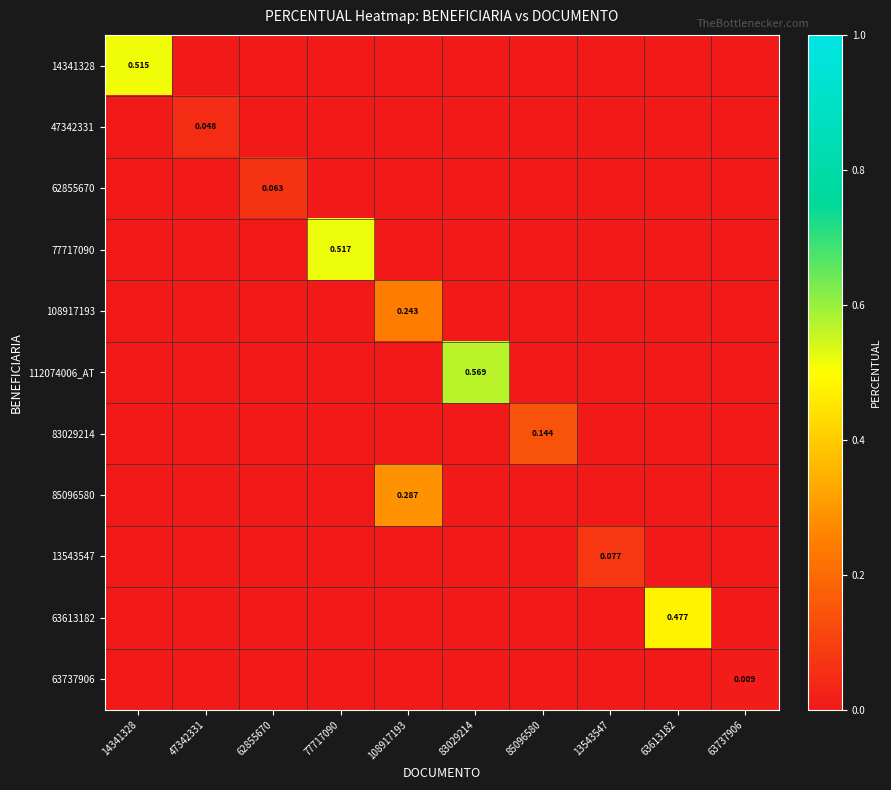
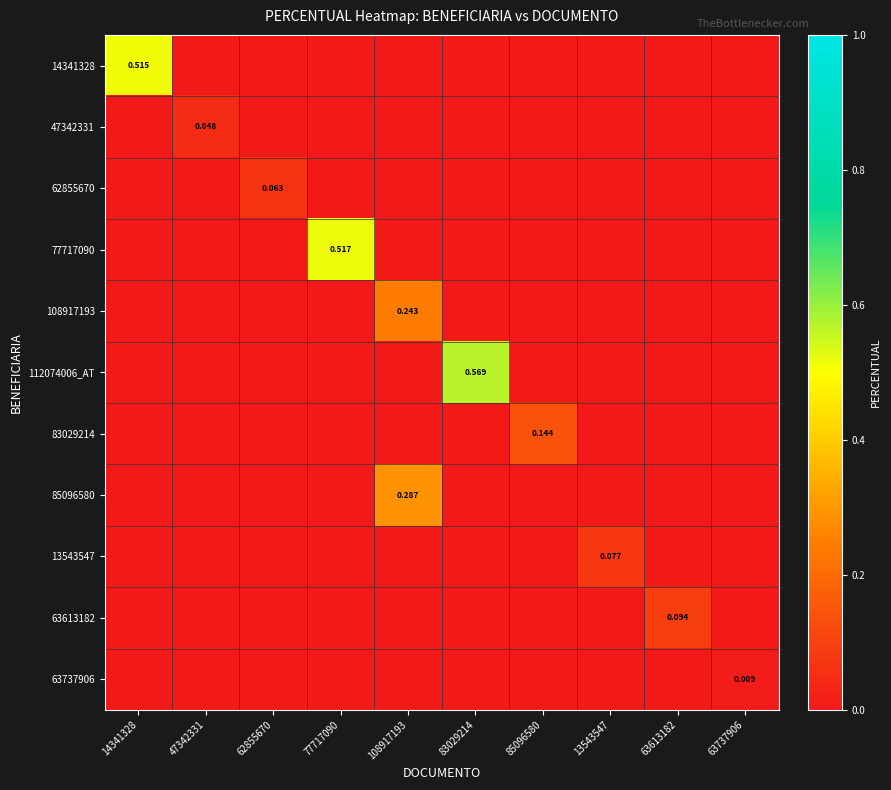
  {
    "14341328": {
      "14341328": 0.515
    },
    "47342331": {
      "47342331": 0.048
    },
    "62855670": {
      "62855670": 0.063
    },
    "77717090": {
      "77717090": 0.517
    },
    "108917193": {
      "108917193": 0.243
    },
    "112074006_AT": {
      "83029214": 0.569
    },
    "83029214": {
      "85096580": 0.144
    },
    "85096580": {
      "108917193": 0.287
    },
    "13543547": {
      "13543547": 0.077
    },
    "63613182": {
-     "63613182": 0.477
+     "63613182": 0.094
    },
    "63737906": {
      "63737906": 0.009
    }
  }
